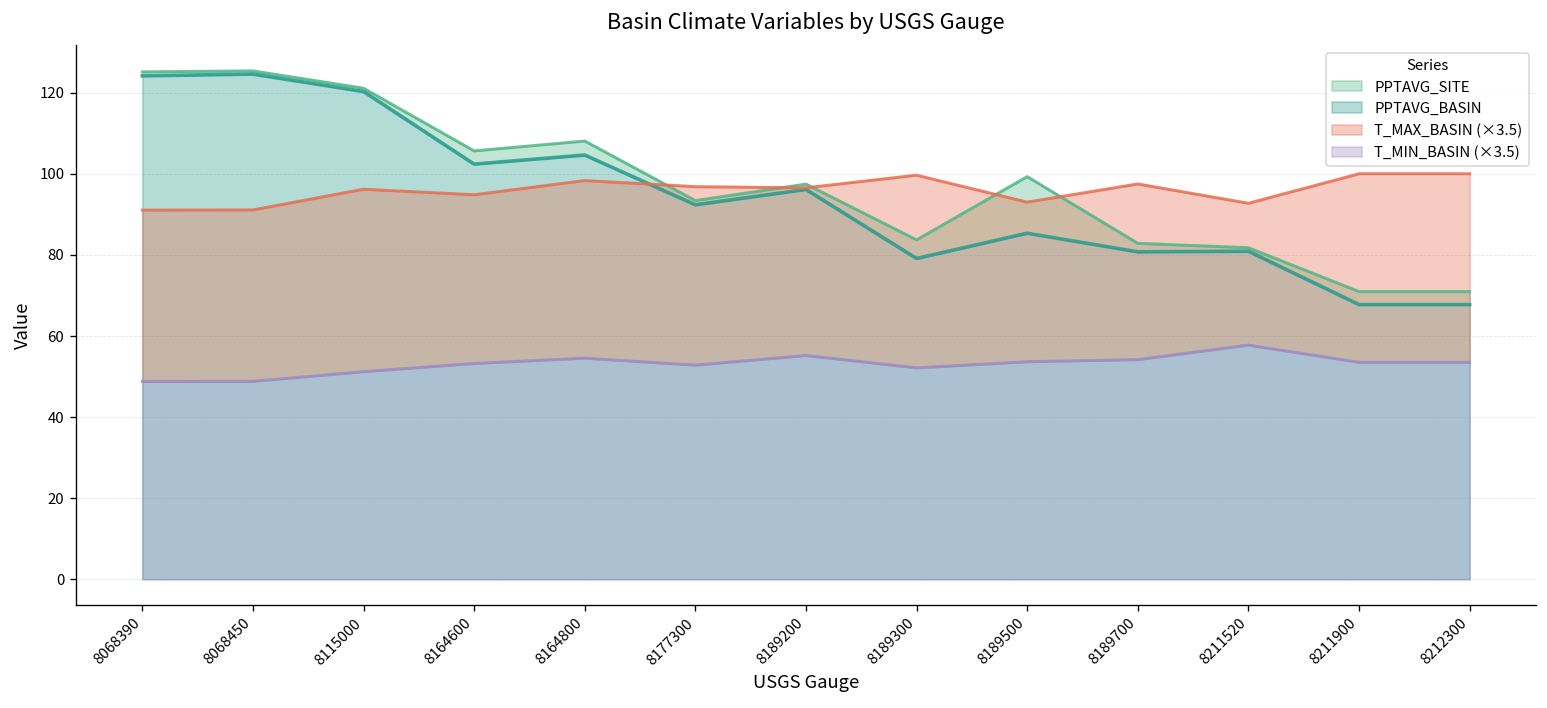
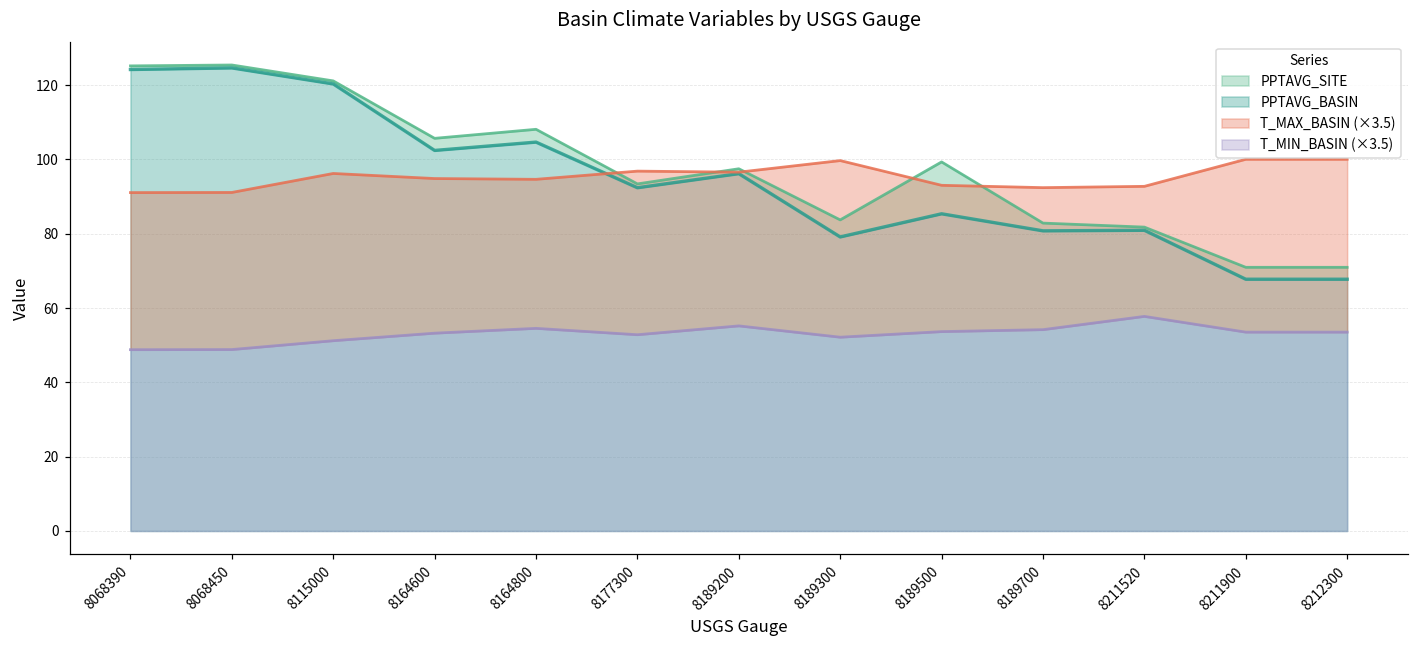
  {
    "T_MAX_BASIN (×3.5)": {
      "8068390": 91,
      "8068450": 91,
      "8115000": 96,
      "8164600": 95,
-     "8164800": 98,
+     "8164800": 95,
      "8177300": 97,
      "8189300": 100,
      "8189500": 93,
-     "8189700": 98,
+     "8189700": 92,
      "8211520": 93,
      "8211900": 100,
      "8212300": 100
    }
  }
